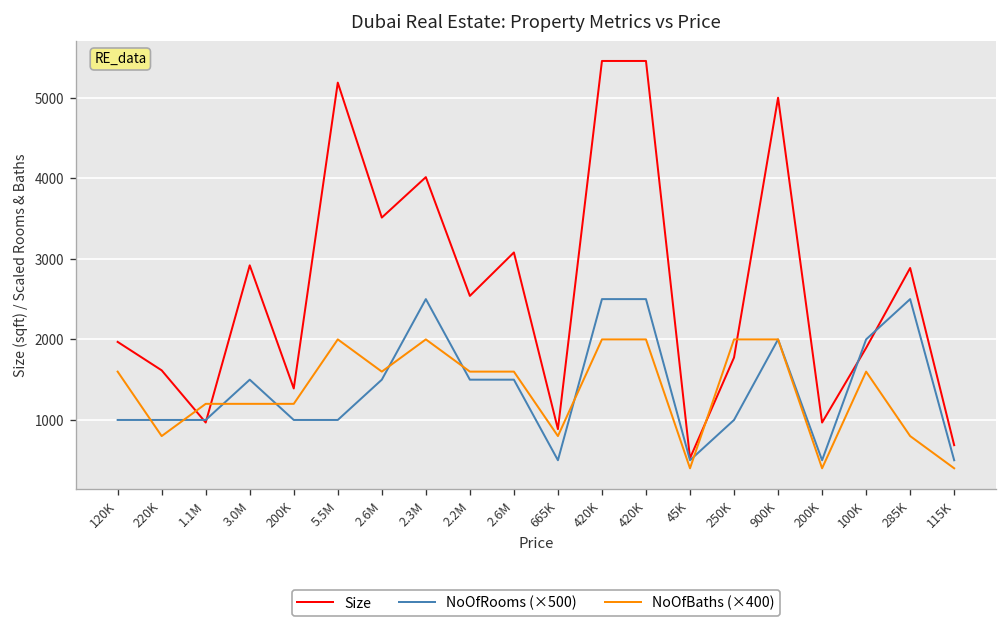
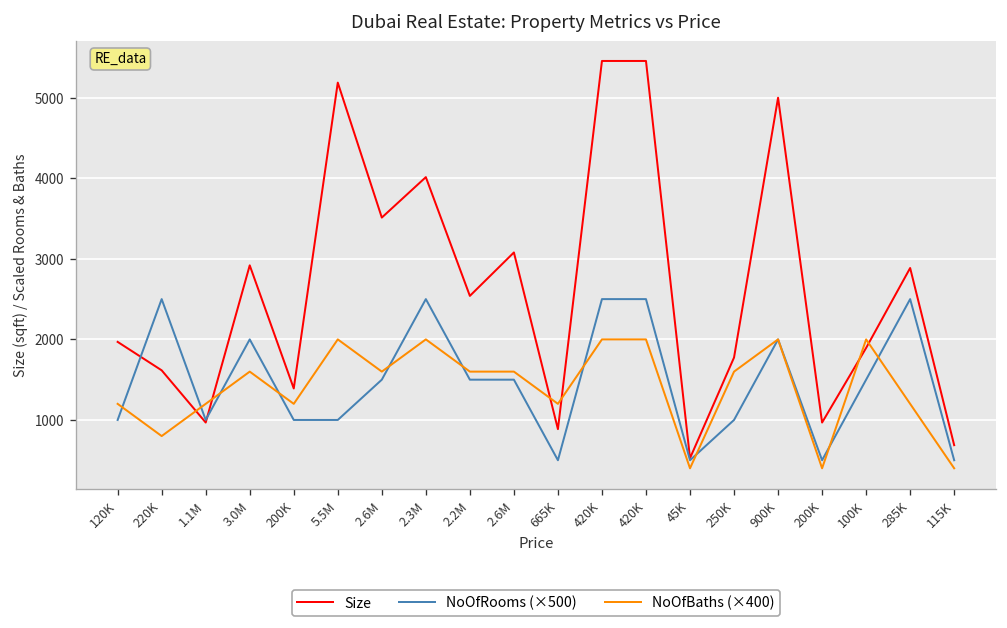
  {
    "Size": {
      "120K": 2000,
      "220K": 1600,
      "3.0M": 2900,
      "5.5M": 5200,
      "2.3M": 4000,
      "2.2M": 2500,
      "665K": 900,
      "250K": 1800,
      "900K": 5000,
      "100K": 1900,
      "285K": 2900,
      "115K": 700
    },
    "NoOfRooms (×500)": {
      "120K": 1000,
-     "220K": 1000,
-     "3.0M": 1500,
+     "220K": 2500,
+     "3.0M": 2000,
      "5.5M": 1000,
      "2.3M": 2500,
      "2.2M": 1500,
      "665K": 500,
      "250K": 1000,
-     "100K": 2000,
+     "100K": 1500,
      "285K": 2500,
      "115K": 500
    },
    "NoOfBaths (×400)": {
-     "120K": 1600,
+     "120K": 1200,
      "220K": 800,
      "1.1M": 1200,
-     "3.0M": 1200,
+     "3.0M": 1600,
      "5.5M": 2000,
      "2.3M": 2000,
      "2.2M": 1600,
-     "665K": 800,
+     "665K": 1200,
      "45K": 400,
-     "250K": 2000,
-     "100K": 1600,
-     "285K": 800,
+     "250K": 1600,
+     "100K": 2000,
+     "285K": 1200,
      "115K": 400
    }
  }
